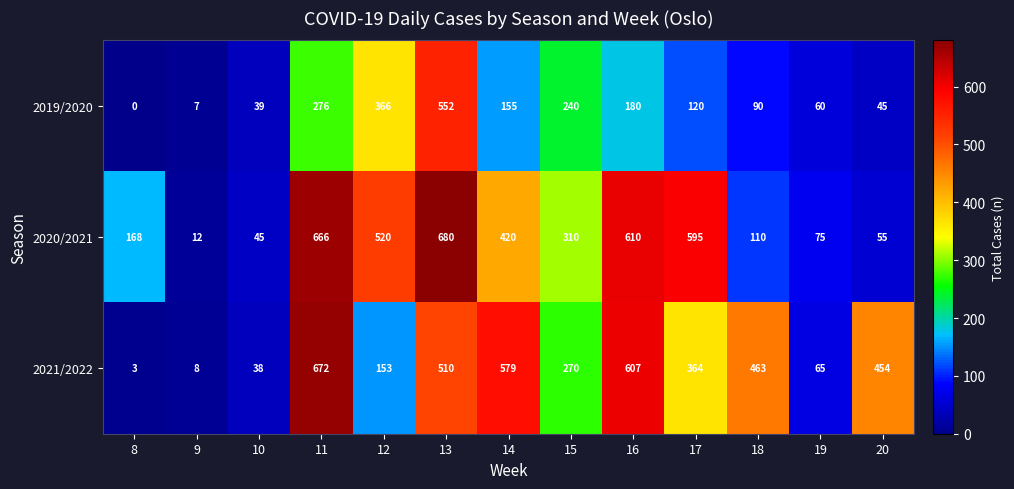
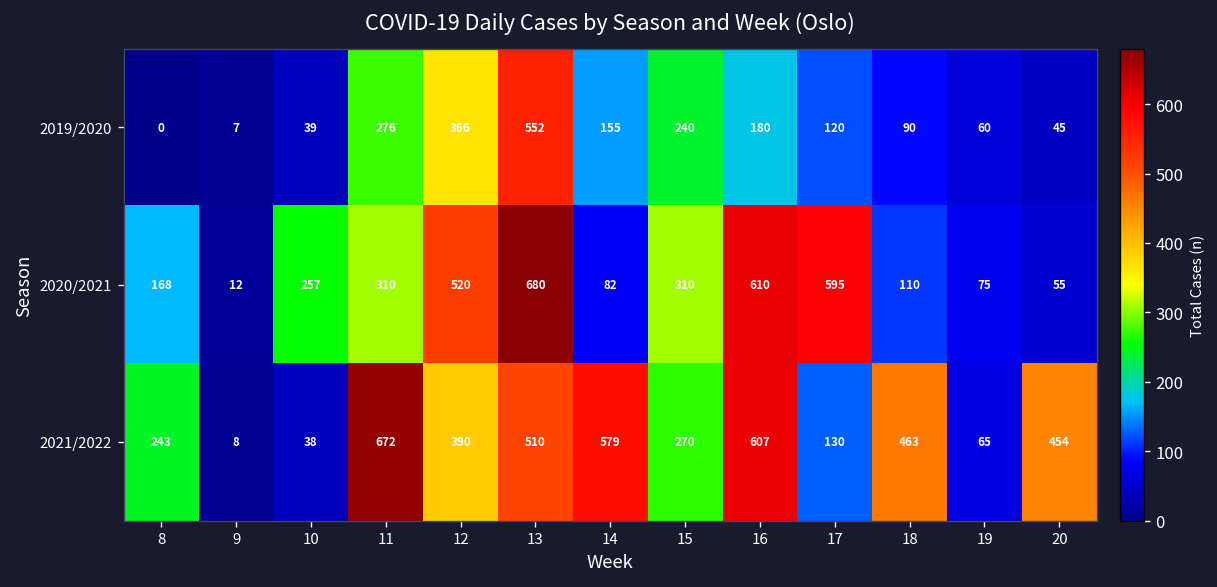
  {
    "2019/2020": {
      "8": 0,
      "9": 7,
      "10": 39,
      "11": 276,
      "12": 366,
      "13": 552,
      "14": 155,
      "15": 240,
      "16": 180,
      "17": 120,
      "18": 90,
      "19": 60,
      "20": 45
    },
    "2020/2021": {
      "8": 168,
      "9": 12,
-     "10": 45,
-     "11": 666,
+     "10": 257,
+     "11": 310,
      "12": 520,
      "13": 680,
-     "14": 420,
+     "14": 82,
      "15": 310,
      "16": 610,
      "17": 595,
      "18": 110,
      "19": 75,
      "20": 55
    },
    "2021/2022": {
-     "8": 3,
+     "8": 243,
      "9": 8,
      "10": 38,
      "11": 672,
-     "12": 153,
+     "12": 390,
      "13": 510,
      "14": 579,
      "15": 270,
      "16": 607,
-     "17": 364,
+     "17": 130,
      "18": 463,
      "19": 65,
      "20": 454
    }
  }
